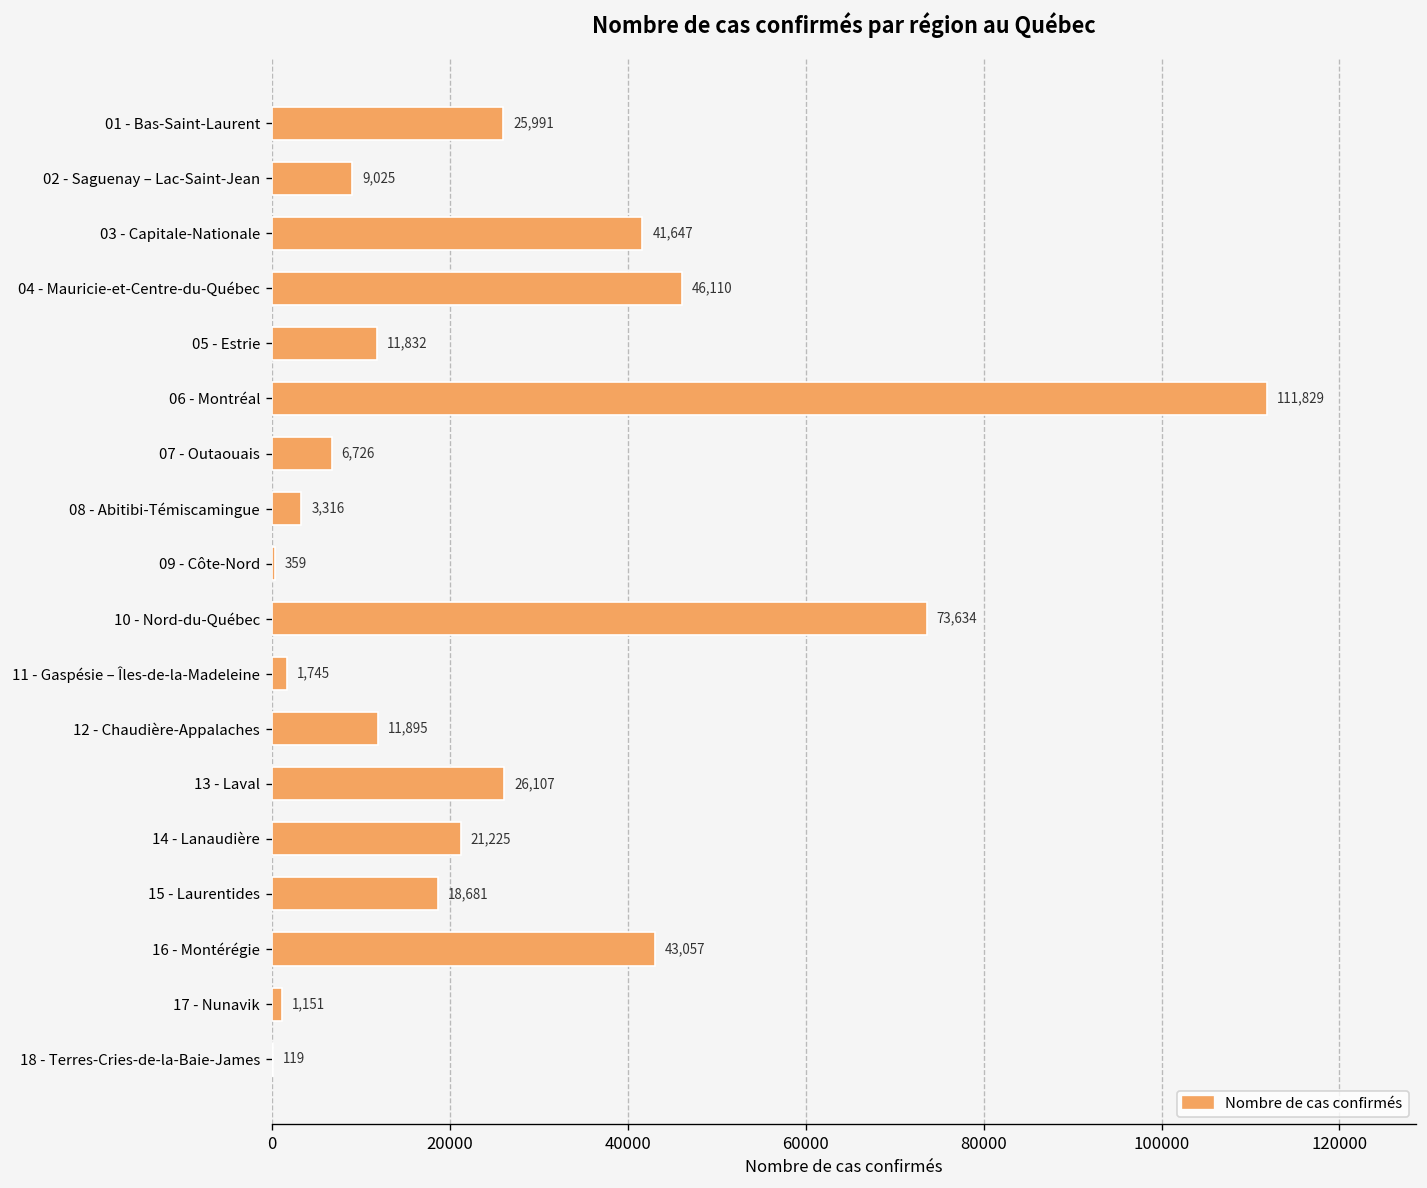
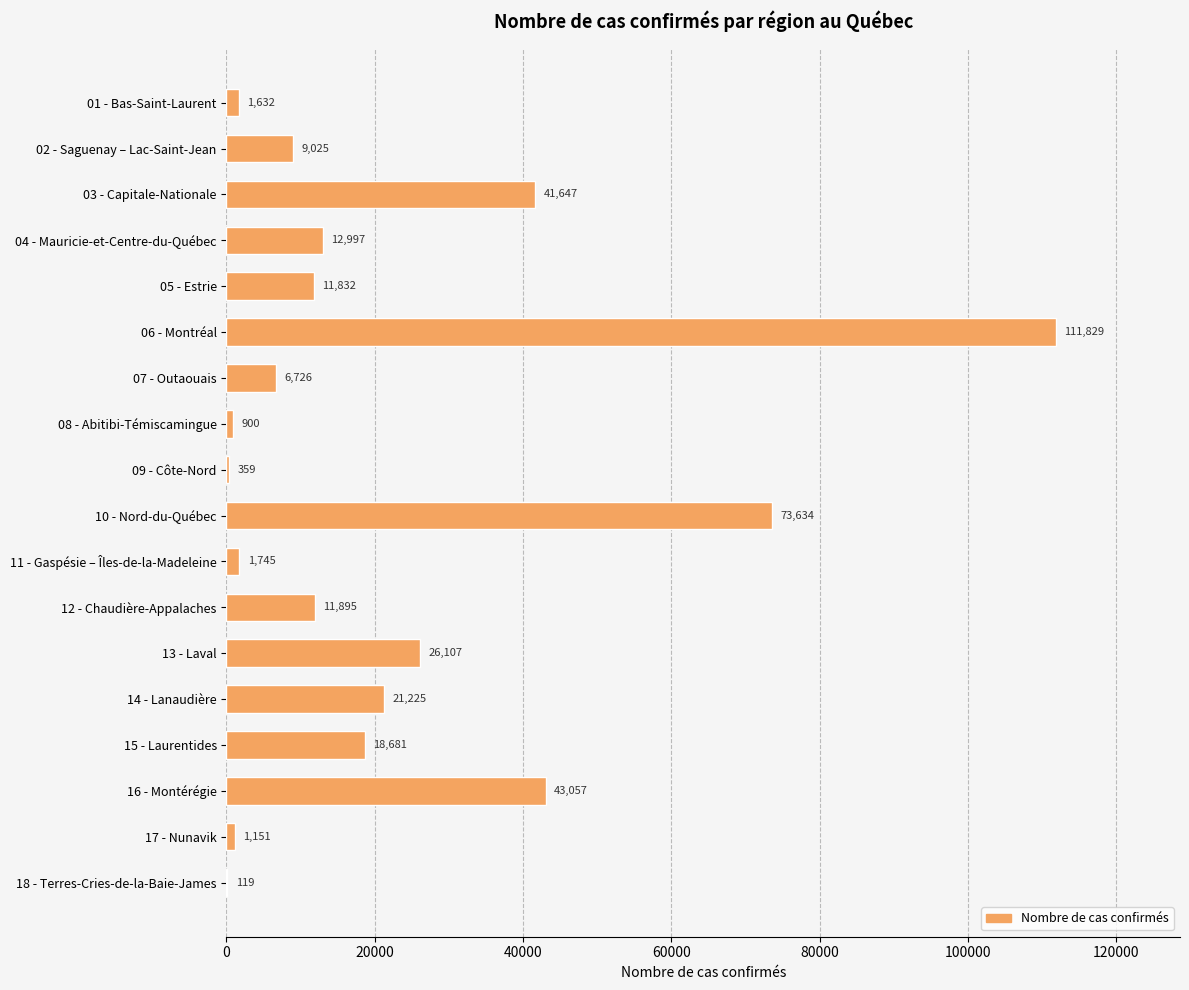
  {
-   "01 - Bas-Saint-Laurent": "25,991",
+   "01 - Bas-Saint-Laurent": "1,632",
    "02 - Saguenay – Lac-Saint-Jean": "9,025",
    "03 - Capitale-Nationale": "41,647",
-   "04 - Mauricie-et-Centre-du-Québec": "46,110",
+   "04 - Mauricie-et-Centre-du-Québec": "12,997",
    "05 - Estrie": "11,832",
    "06 - Montréal": "111,829",
    "07 - Outaouais": "6,726",
-   "08 - Abitibi-Témiscamingue": "3,316",
+   "08 - Abitibi-Témiscamingue": "900",
    "09 - Côte-Nord": "359",
    "10 - Nord-du-Québec": "73,634",
    "11 - Gaspésie – Îles-de-la-Madeleine": "1,745",
    "12 - Chaudière-Appalaches": "11,895",
    "13 - Laval": "26,107",
    "14 - Lanaudière": "21,225",
    "15 - Laurentides": "18,681",
    "16 - Montérégie": "43,057",
    "17 - Nunavik": "1,151",
    "18 - Terres-Cries-de-la-Baie-James": "119"
  }
